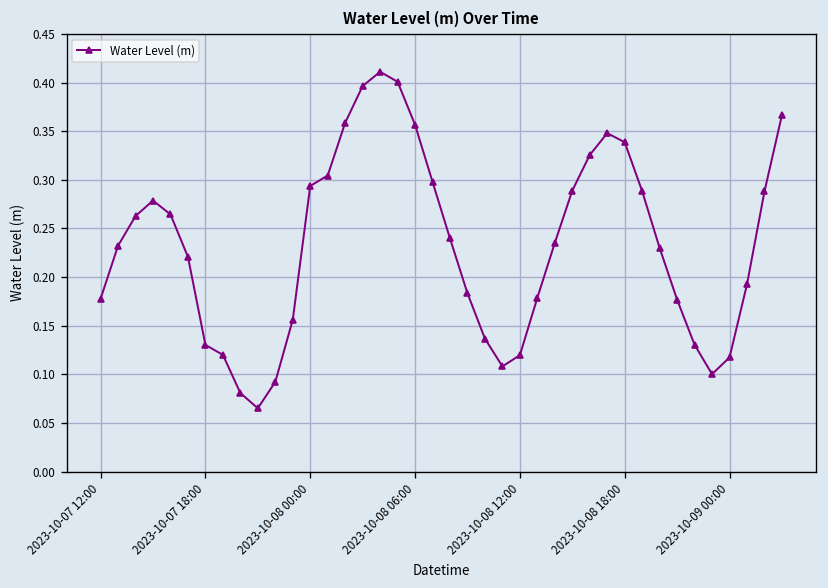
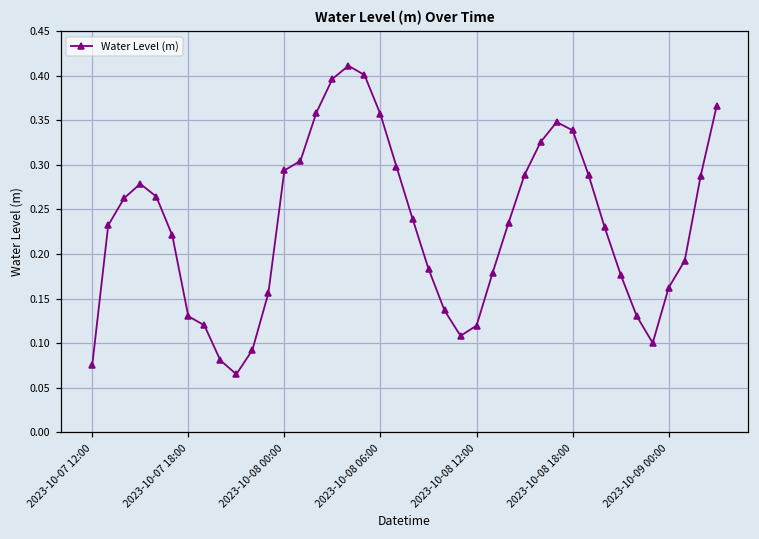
  {
-   "2023-10-07 12:00": 0.18,
+   "2023-10-07 12:00": 0.08,
    "2023-10-07 18:00": 0.13,
    "2023-10-08 00:00": 0.29,
    "2023-10-08 06:00": 0.36,
    "2023-10-08 12:00": 0.12,
    "2023-10-08 18:00": 0.34,
-   "2023-10-09 00:00": 0.12
+   "2023-10-09 00:00": 0.16
  }
